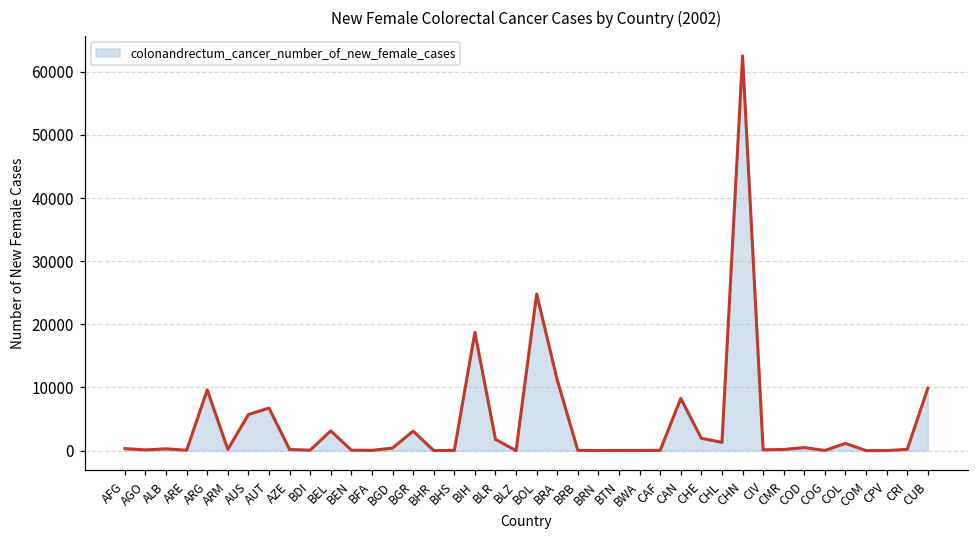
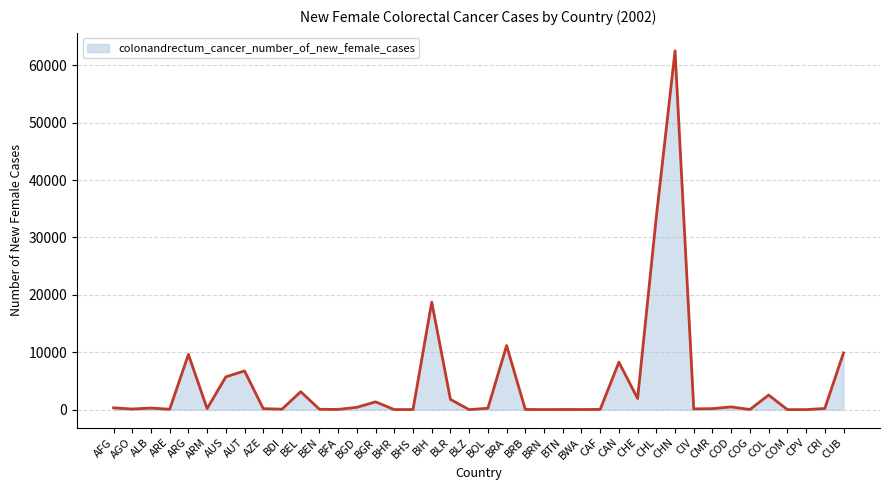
  {
    "AFG": 0,
    "AGO": 0,
    "ALB": 0,
    "ARE": 0,
    "ARG": 10000,
    "ARM": 0,
    "AUS": 6000,
    "AUT": 7000,
    "AZE": 0,
    "BDI": 0,
    "BEL": 3000,
    "BEN": 0,
    "BFA": 0,
    "BGD": 0,
-   "BGR": 3000,
+   "BGR": 1000,
    "BHR": 0,
    "BHS": 0,
    "BIH": 19000,
    "BLR": 2000,
    "BLZ": 0,
-   "BOL": 25000,
+   "BOL": 0,
    "BRA": 11000,
    "BRB": 0,
    "BRN": 0,
    "BTN": 0,
    "BWA": 0,
    "CAF": 0,
    "CAN": 8000,
    "CHE": 2000,
-   "CHL": 1000,
+   "CHL": 34000,
    "CHN": 63000,
    "CIV": 0,
    "CMR": 0,
    "COD": 0,
    "COG": 0,
-   "COL": 1000,
+   "COL": 3000,
    "COM": 0,
    "CPV": 0,
    "CRI": 0,
    "CUB": 10000
  }
